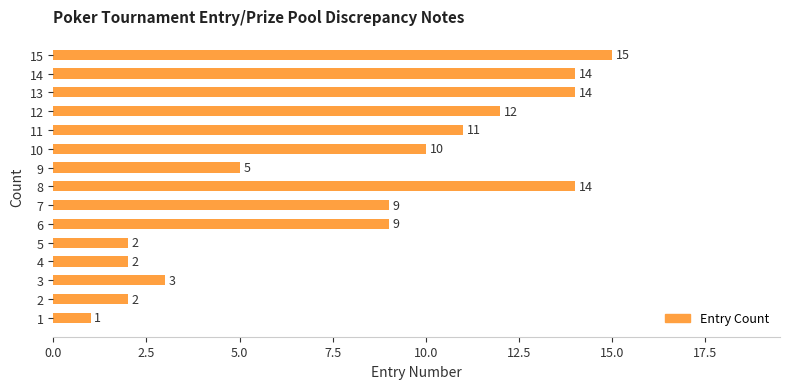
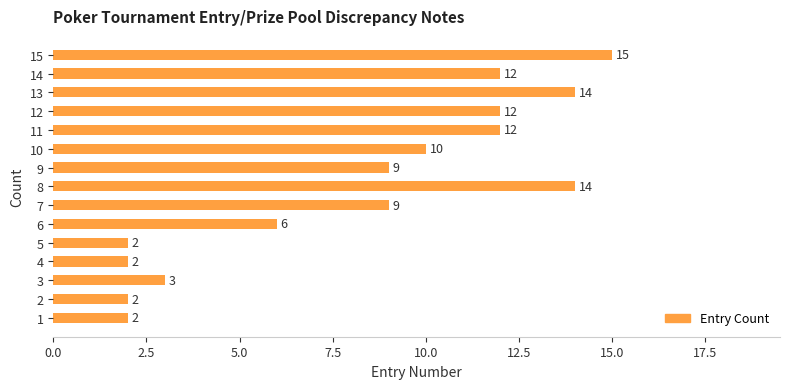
  {
    "15": 15,
-   "14": 14,
+   "14": 12,
    "13": 14,
    "12": 12,
-   "11": 11,
+   "11": 12,
    "10": 10,
-   "9": 5,
+   "9": 9,
    "8": 14,
    "7": 9,
-   "6": 9,
+   "6": 6,
    "5": 2,
    "4": 2,
    "3": 3,
    "2": 2,
-   "1": 1
+   "1": 2
  }
